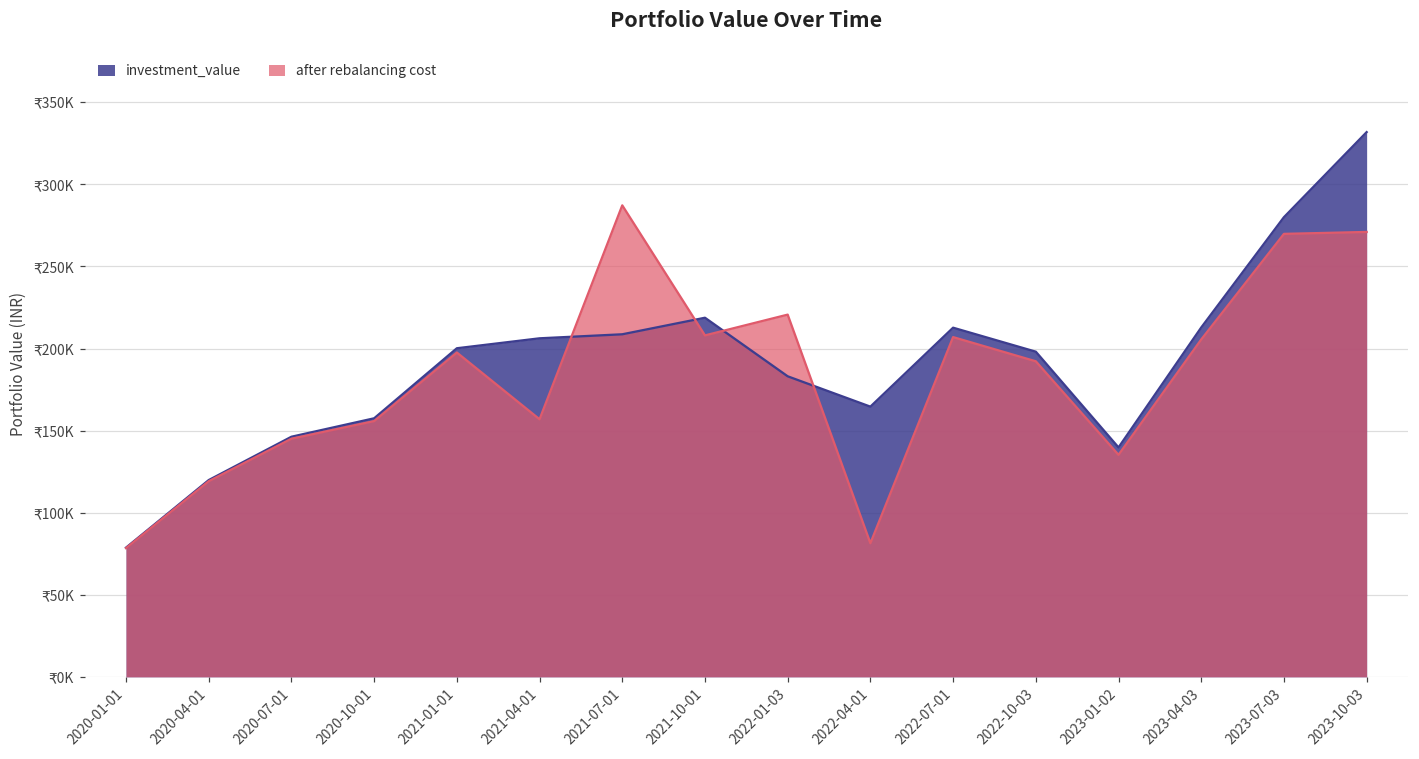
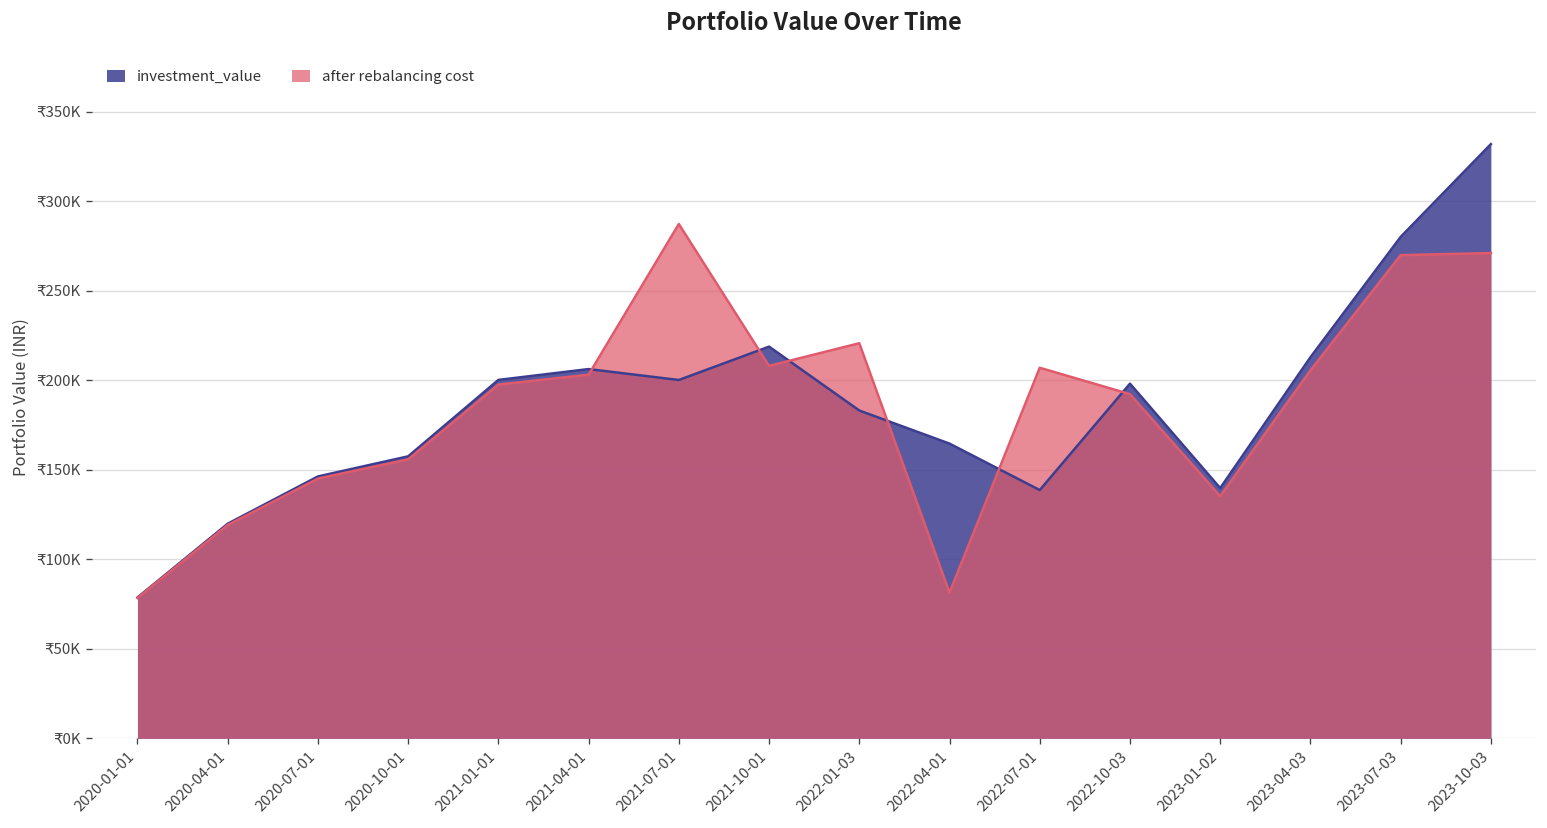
  {
    "investment_value": {
      "2021-01-01": "₹200000",
      "2021-04-01": "₹206000",
-     "2021-07-01": "₹209000",
+     "2021-07-01": "₹200000",
      "2021-10-01": "₹219000",
      "2022-01-03": "₹183000",
      "2022-04-01": "₹165000",
-     "2022-07-01": "₹213000",
+     "2022-07-01": "₹139000",
      "2022-10-03": "₹198000",
      "2023-01-02": "₹140000",
      "2023-04-03": "₹213000",
      "2023-07-03": "₹280000",
      "2023-10-03": "₹332000"
    },
    "after rebalancing cost": {
      "2021-01-01": "₹198000",
-     "2021-04-01": "₹157000",
+     "2021-04-01": "₹203000",
      "2021-07-01": "₹287000",
      "2021-10-01": "₹208000",
      "2022-01-03": "₹221000",
      "2022-04-01": "₹81000",
      "2022-07-01": "₹207000",
      "2022-10-03": "₹192000",
      "2023-01-02": "₹135000",
      "2023-04-03": "₹205000",
      "2023-07-03": "₹270000",
      "2023-10-03": "₹271000"
    }
  }
